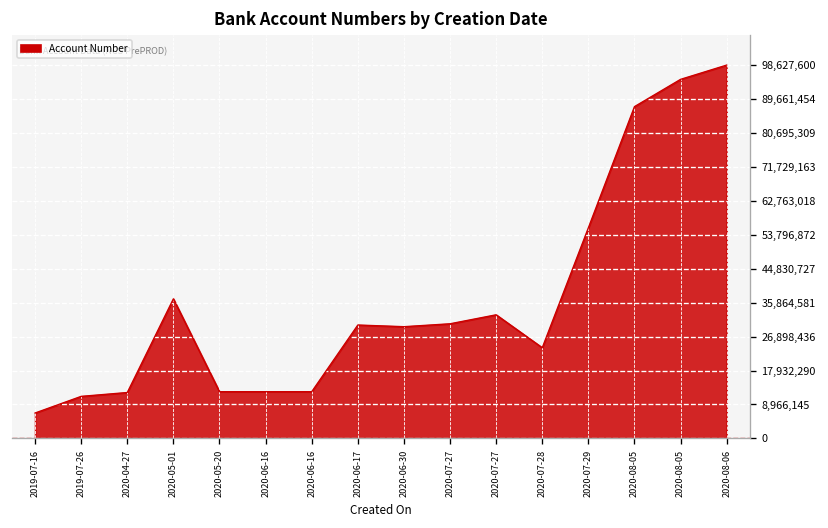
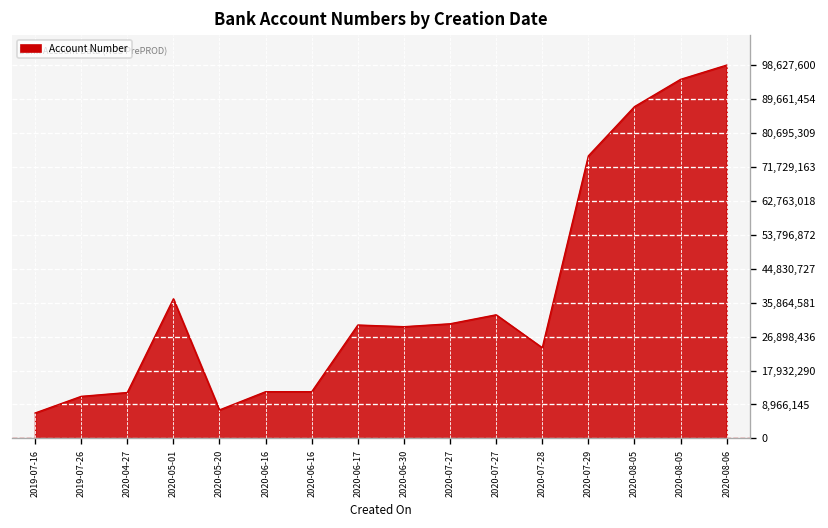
  {
    "2019-07-16": "7,000,000",
    "2019-07-26": "11,000,000",
    "2020-04-27": "12,000,000",
    "2020-05-01": "37,000,000",
-   "2020-05-20": "12,000,000",
+   "2020-05-20": "8,000,000",
    "2020-06-17": "30,000,000",
    "2020-06-30": "30,000,000",
    "2020-07-28": "24,000,000",
-   "2020-07-29": "56,000,000",
+   "2020-07-29": "75,000,000",
    "2020-08-06": "99,000,000"
  }
